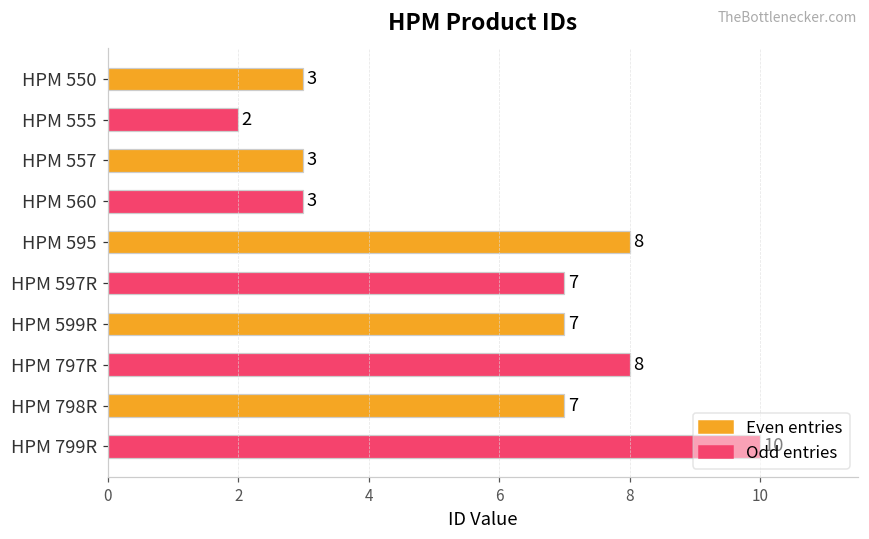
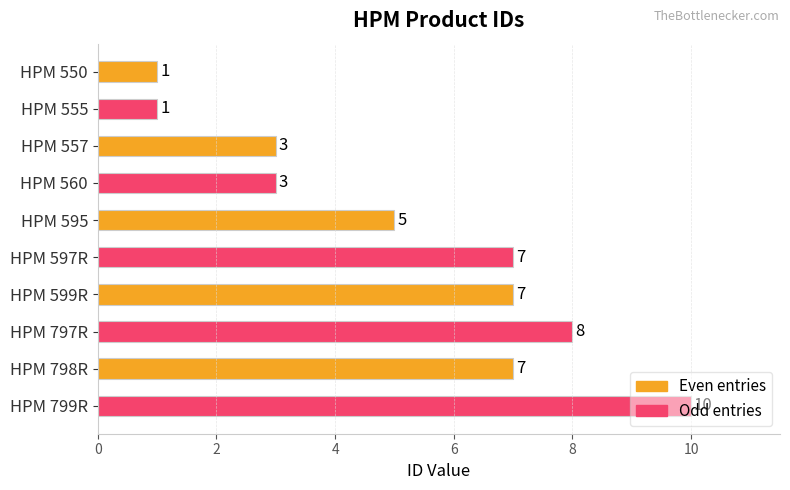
  {
-   "HPM 550": 3,
-   "HPM 555": 2,
+   "HPM 550": 1,
+   "HPM 555": 1,
    "HPM 557": 3,
    "HPM 560": 3,
-   "HPM 595": 8,
+   "HPM 595": 5,
    "HPM 597R": 7,
    "HPM 599R": 7,
    "HPM 797R": 8,
    "HPM 798R": 7
  }
